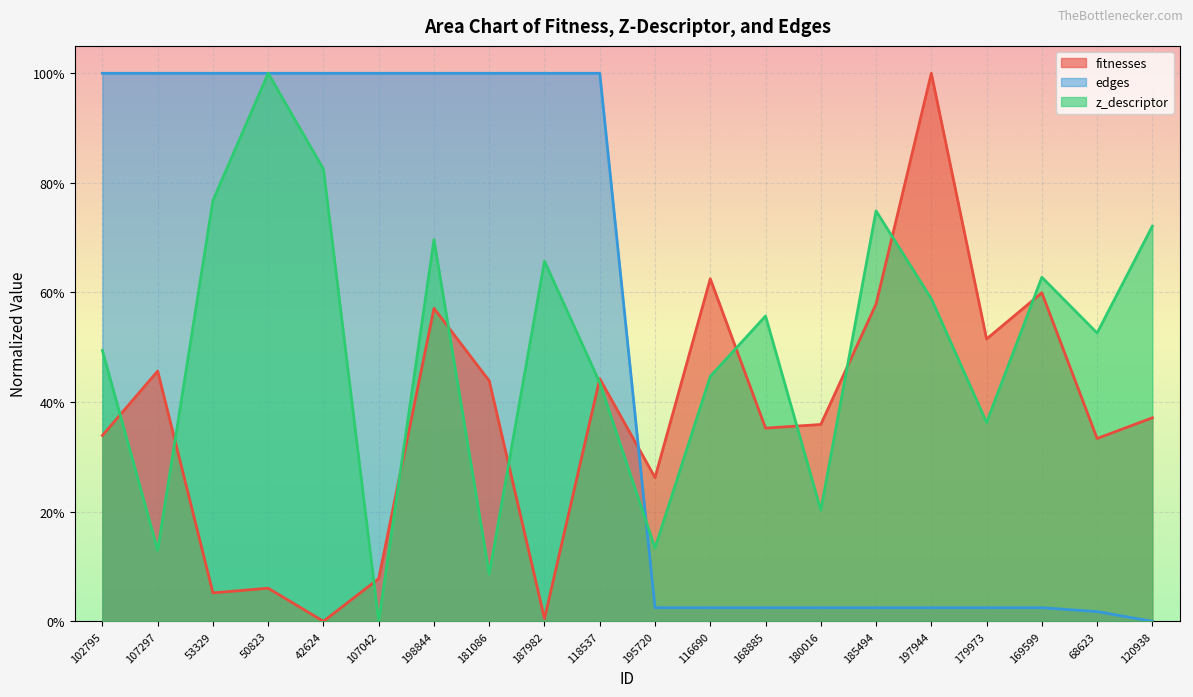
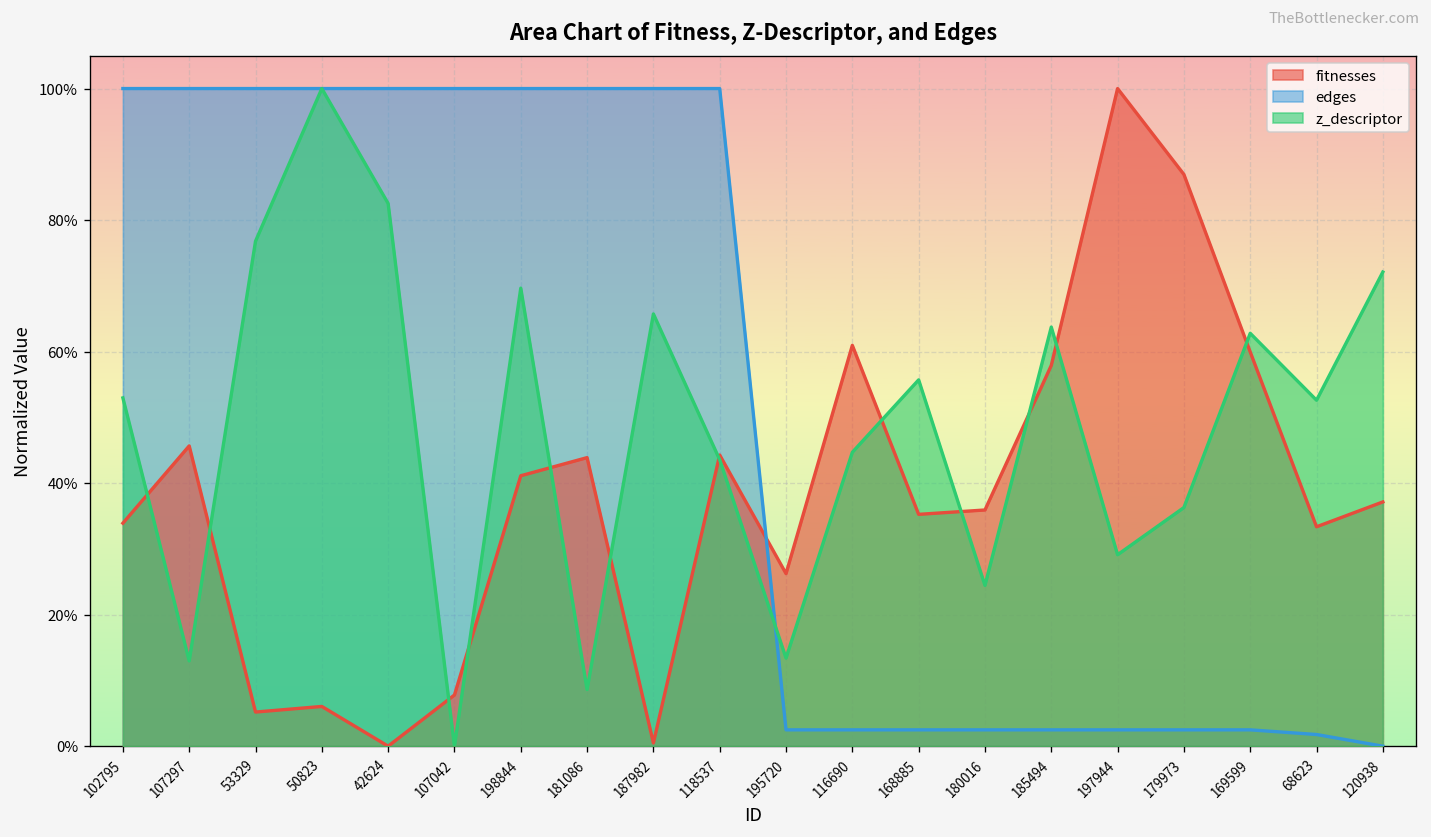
  {
    "fitnesses": {
      "102795": "34%",
      "107297": "46%",
      "53329": "5%",
      "50823": "6%",
      "42624": "0%",
      "107042": "8%",
-     "198844": "57%",
+     "198844": "41%",
      "181086": "44%",
      "187982": "0%",
      "118537": "44%",
      "195720": "26%",
-     "116690": "63%",
+     "116690": "61%",
      "168885": "35%",
      "180016": "36%",
      "185494": "58%",
      "197944": "100%",
-     "179973": "52%",
+     "179973": "87%",
      "169599": "60%",
      "68623": "33%",
      "120938": "37%"
    },
    "edges": {
      "102795": "100%",
      "107297": "100%",
      "53329": "100%",
      "42624": "100%",
      "107042": "100%",
      "198844": "100%",
      "181086": "100%",
      "187982": "100%",
      "118537": "100%",
      "195720": "2%",
      "116690": "2%",
      "168885": "2%",
      "180016": "2%",
      "185494": "2%",
      "197944": "2%",
      "179973": "2%",
      "169599": "2%",
      "68623": "2%",
      "120938": "0%"
    },
    "z_descriptor": {
-     "102795": "49%",
+     "102795": "53%",
      "107297": "13%",
      "53329": "77%",
      "42624": "83%",
      "107042": "0%",
      "198844": "70%",
      "181086": "9%",
      "187982": "66%",
      "118537": "44%",
      "195720": "13%",
      "116690": "45%",
      "168885": "56%",
-     "180016": "20%",
-     "185494": "75%",
-     "197944": "59%",
+     "180016": "24%",
+     "185494": "64%",
+     "197944": "29%",
      "179973": "36%",
      "169599": "63%",
      "68623": "53%",
      "120938": "72%"
    }
  }
